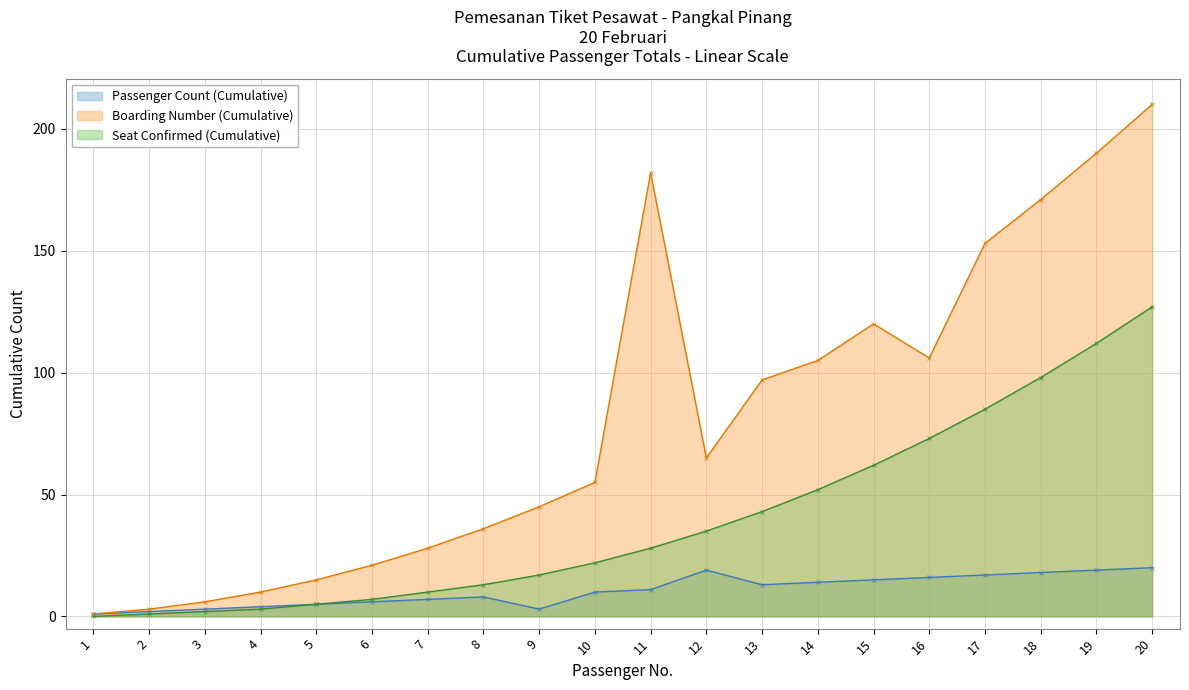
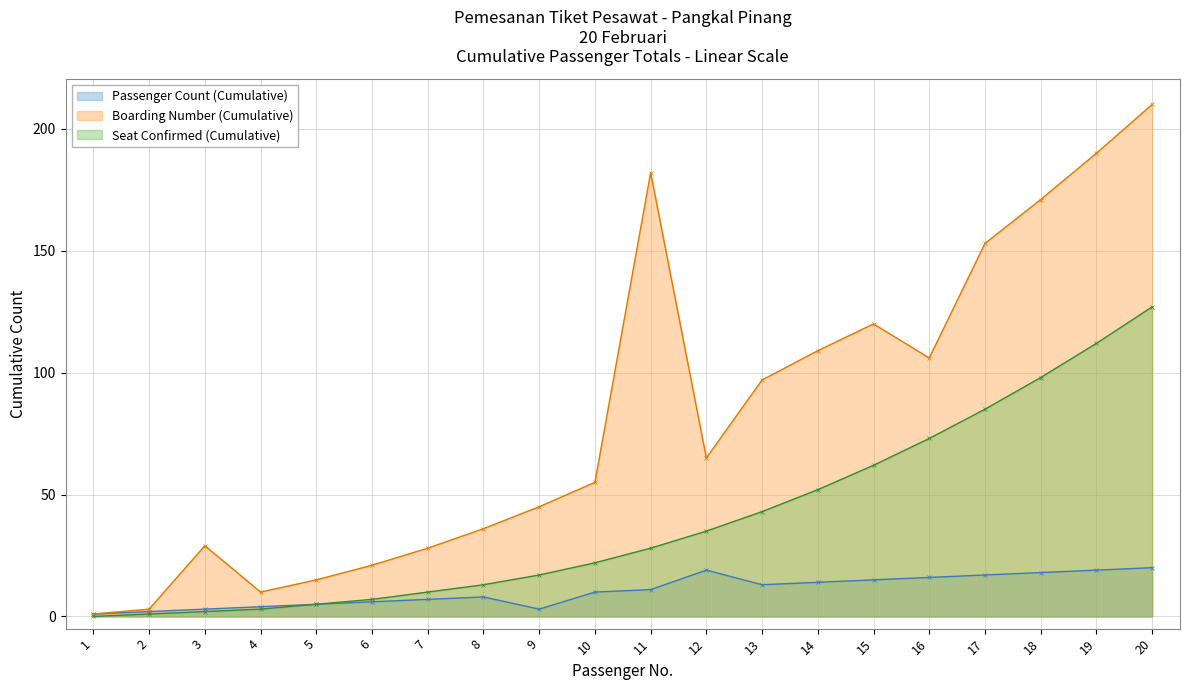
  {
    "Passenger Count (Cumulative)": {
      "7": 7,
      "8": 8,
      "9": 3,
      "10": 10,
      "11": 11,
      "12": 19,
      "13": 13,
      "14": 14,
      "15": 15,
      "16": 16,
      "17": 17,
      "18": 18,
      "19": 19,
      "20": 20
    },
    "Boarding Number (Cumulative)": {
-     "3": 6,
+     "3": 29,
      "4": 10,
      "5": 15,
      "6": 21,
      "7": 28,
      "8": 36,
      "9": 45,
      "10": 55,
      "11": 182,
      "12": 65,
      "13": 97,
-     "14": 105,
+     "14": 109,
      "15": 120,
      "16": 106,
      "17": 153,
      "18": 171,
      "19": 190,
      "20": 210
    },
    "Seat Confirmed (Cumulative)": {
      "7": 10,
      "8": 13,
      "9": 17,
      "10": 22,
      "11": 28,
      "12": 35,
      "13": 43,
      "14": 52,
      "15": 62,
      "16": 73,
      "17": 85,
      "18": 98,
      "19": 112,
      "20": 127
    }
  }
